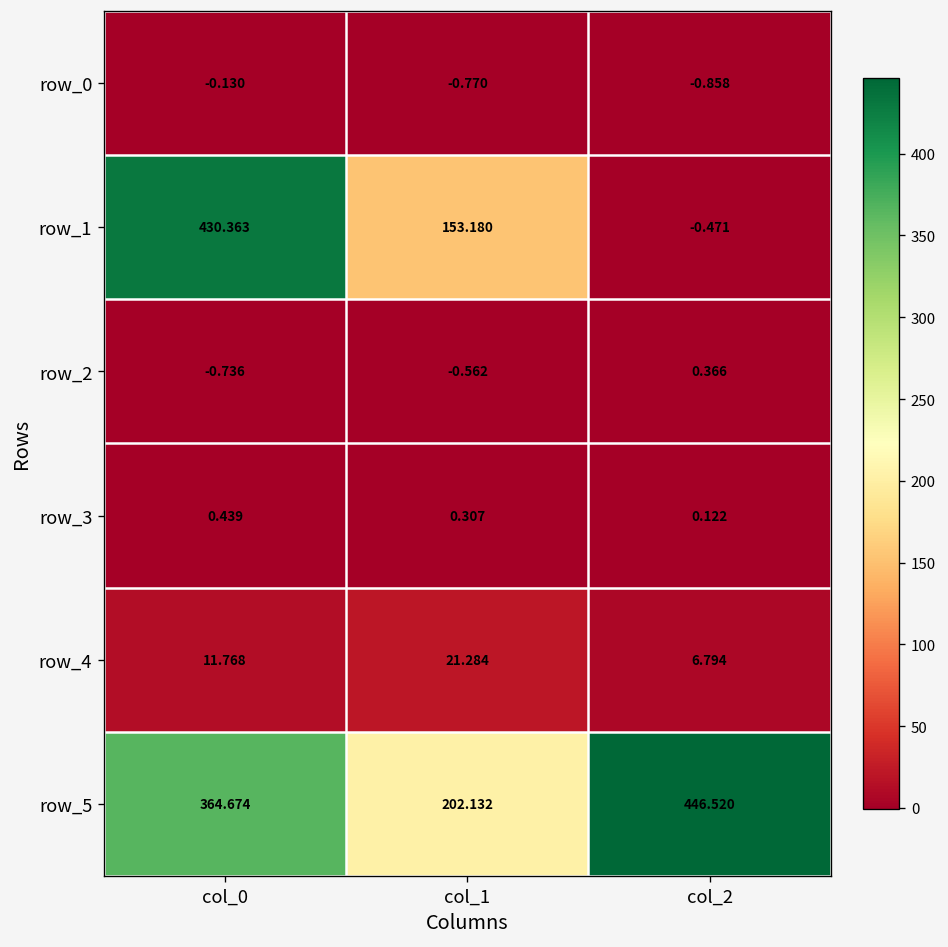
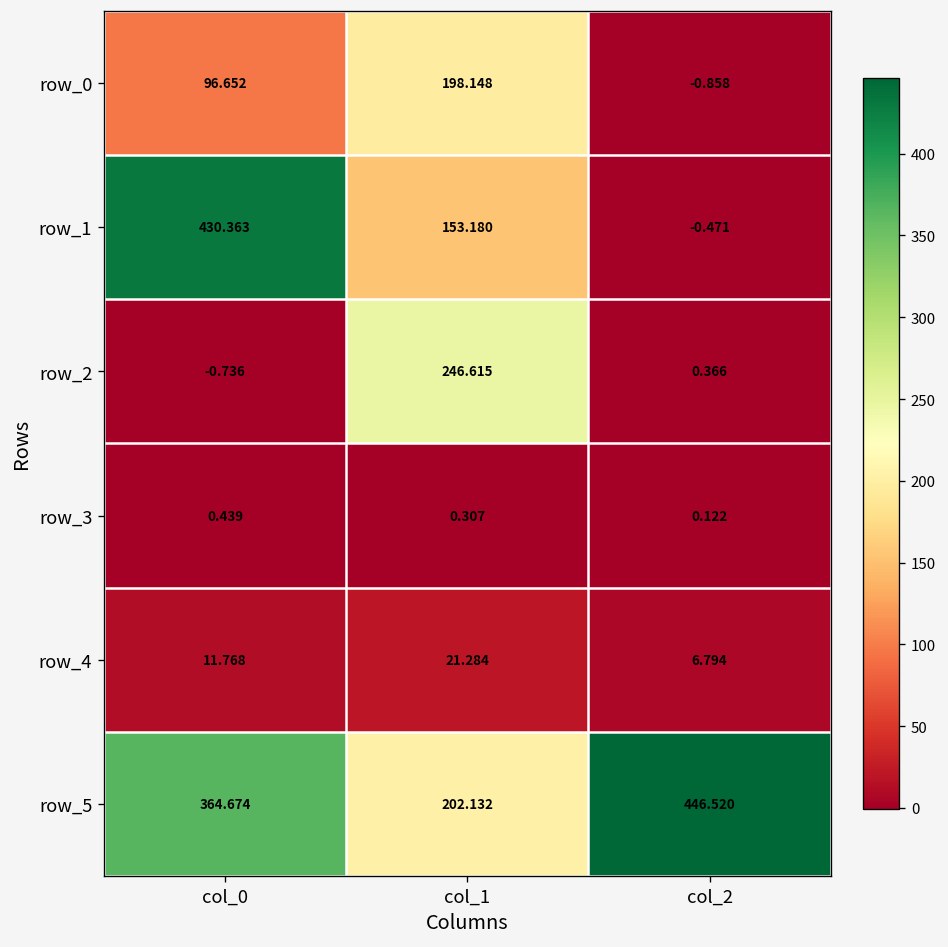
  {
    "row_0": {
-     "col_0": -0.130,
-     "col_1": -0.770,
+     "col_0": 96.652,
+     "col_1": 198.148,
      "col_2": -0.858
    },
    "row_1": {
      "col_0": 430.363,
      "col_1": 153.180,
      "col_2": -0.471
    },
    "row_2": {
      "col_0": -0.736,
-     "col_1": -0.562,
+     "col_1": 246.615,
      "col_2": 0.366
    },
    "row_3": {
      "col_0": 0.439,
      "col_1": 0.307,
      "col_2": 0.122
    },
    "row_4": {
      "col_0": 11.768,
      "col_1": 21.284,
      "col_2": 6.794
    },
    "row_5": {
      "col_0": 364.674,
      "col_1": 202.132,
      "col_2": 446.520
    }
  }
